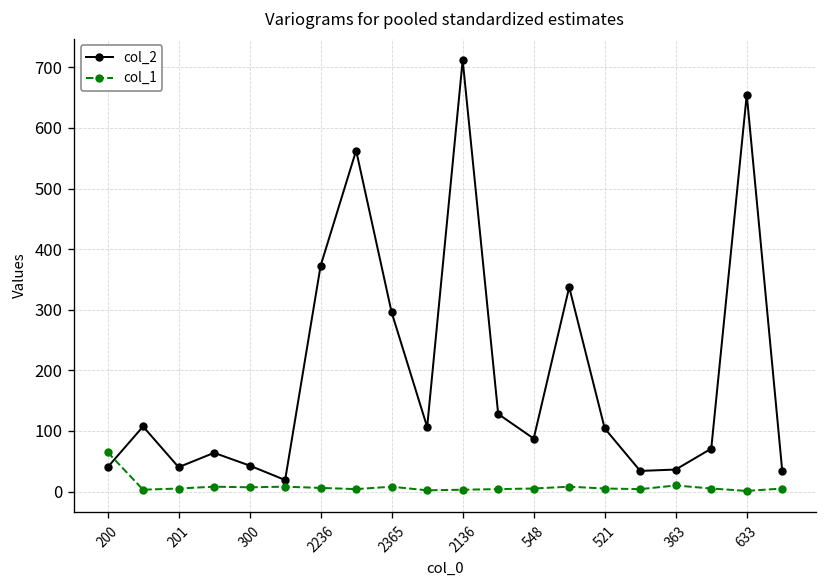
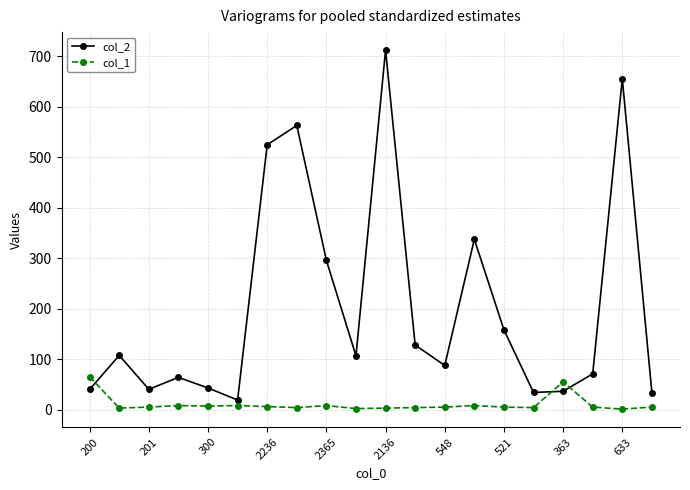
  {
    "col_2": {
      "200": 40,
      "201": 40,
      "300": 40,
-     "2236": 370,
+     "2236": 520,
      "2365": 300,
      "2136": 710,
      "548": 90,
-     "521": 100,
+     "521": 160,
      "363": 40,
      "633": 660
    },
    "col_1": {
      "200": 70,
      "201": 10,
      "300": 10,
      "2236": 10,
      "2365": 10,
      "2136": 0,
      "548": 10,
      "521": 10,
-     "363": 10,
+     "363": 60,
      "633": 0
    }
  }
